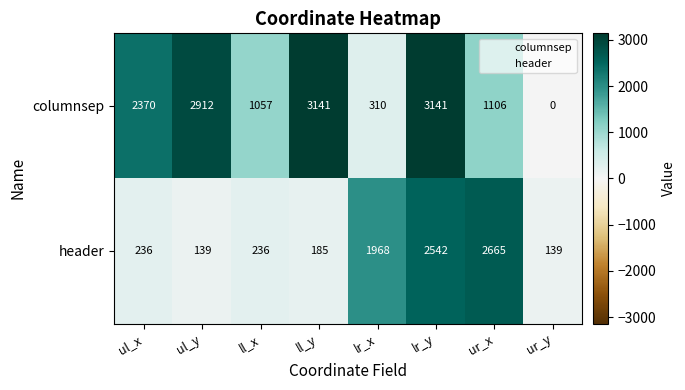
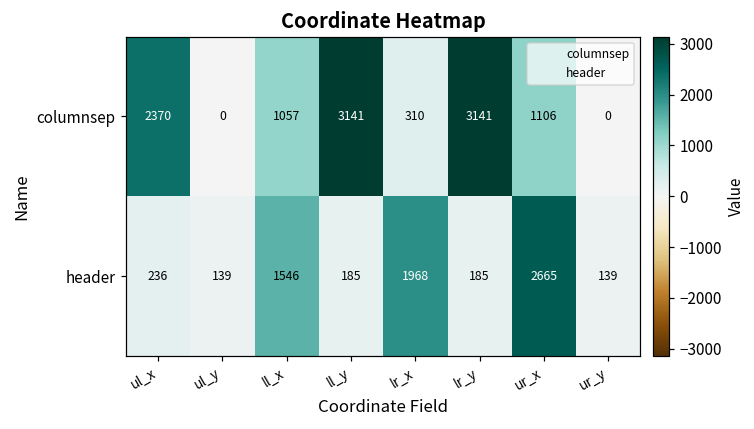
  {
    "columnsep": {
      "ul_x": 2370,
-     "ul_y": 2912,
+     "ul_y": 0,
      "ll_x": 1057,
      "ll_y": 3141,
      "lr_x": 310,
      "lr_y": 3141,
      "ur_x": 1106,
      "ur_y": 0
    },
    "header": {
      "ul_x": 236,
      "ul_y": 139,
-     "ll_x": 236,
+     "ll_x": 1546,
      "ll_y": 185,
      "lr_x": 1968,
-     "lr_y": 2542,
+     "lr_y": 185,
      "ur_x": 2665,
      "ur_y": 139
    }
  }
